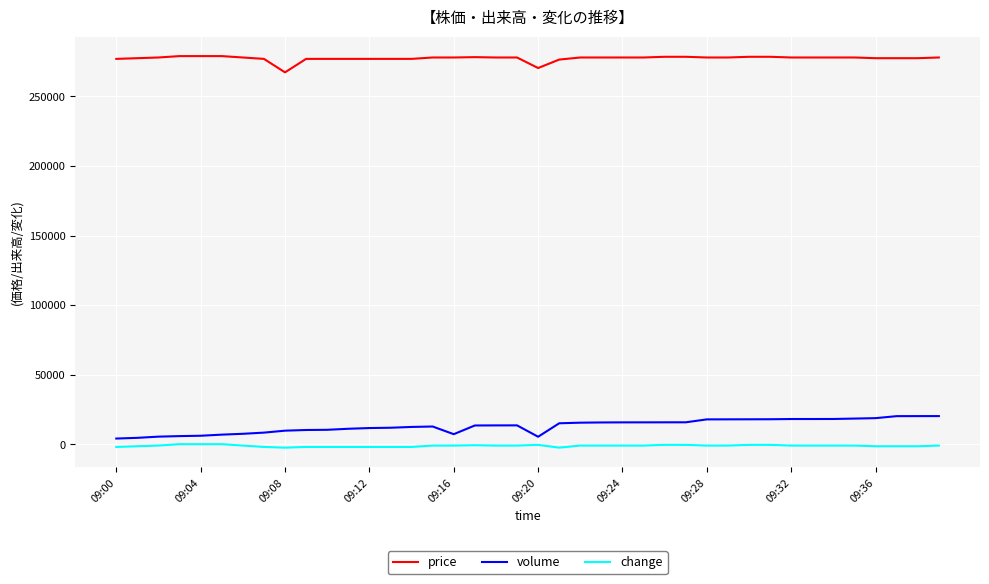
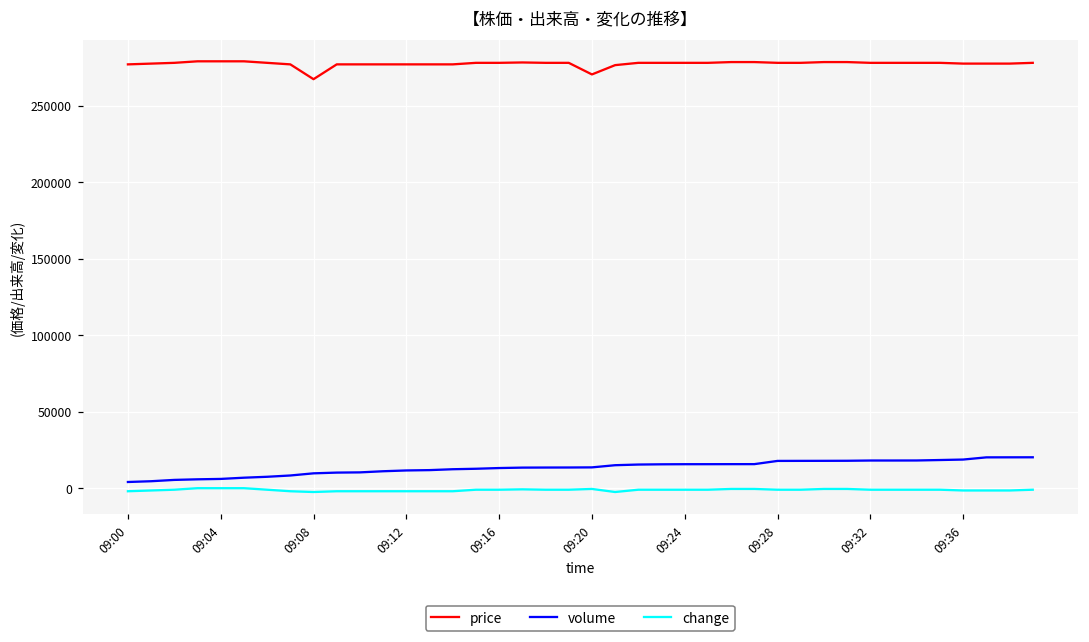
  {
    "price": {
      "09:00": 277000,
      "09:04": 279000,
      "09:08": 267000,
      "09:12": 277000,
      "09:16": 278000,
      "09:20": 270000,
      "09:24": 278000,
      "09:28": 278000,
      "09:32": 278000,
      "09:36": 278000
    },
    "volume": {
      "09:00": 4000,
      "09:04": 6000,
      "09:08": 10000,
      "09:12": 12000,
-     "09:16": 7000,
-     "09:20": 5000,
+     "09:16": 13000,
+     "09:20": 14000,
      "09:24": 16000,
      "09:28": 18000,
      "09:32": 18000,
      "09:36": 19000
    },
    "change": {
      "09:00": -2000,
      "09:04": 0,
      "09:08": -3000,
      "09:12": -2000,
      "09:16": -1000,
      "09:20": -1000,
      "09:24": -1000,
      "09:28": -1000,
      "09:32": -1000,
      "09:36": -2000
    }
  }
